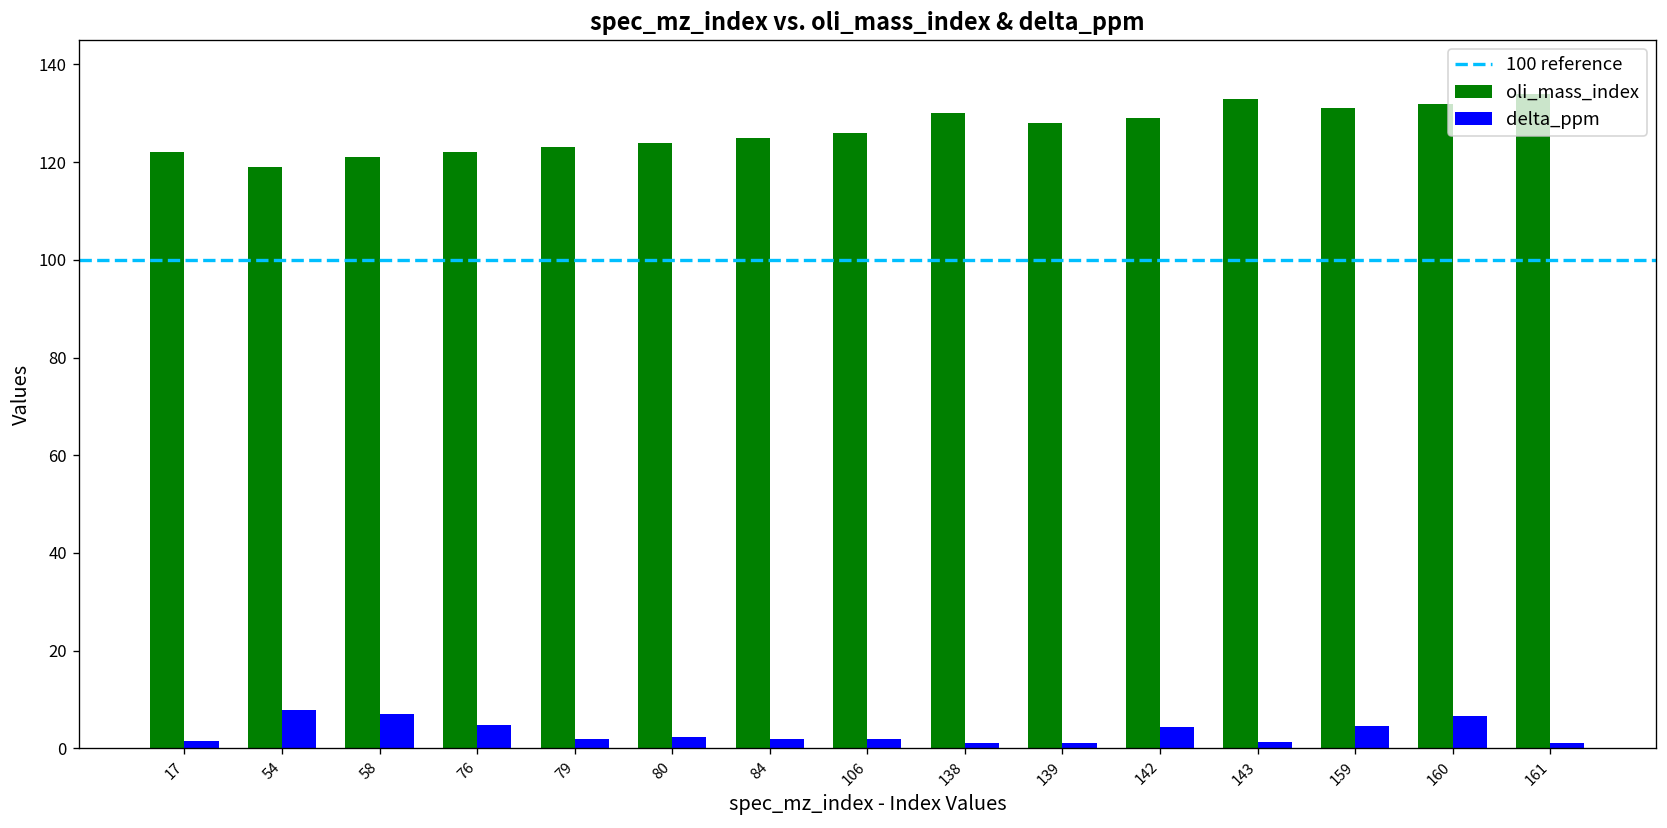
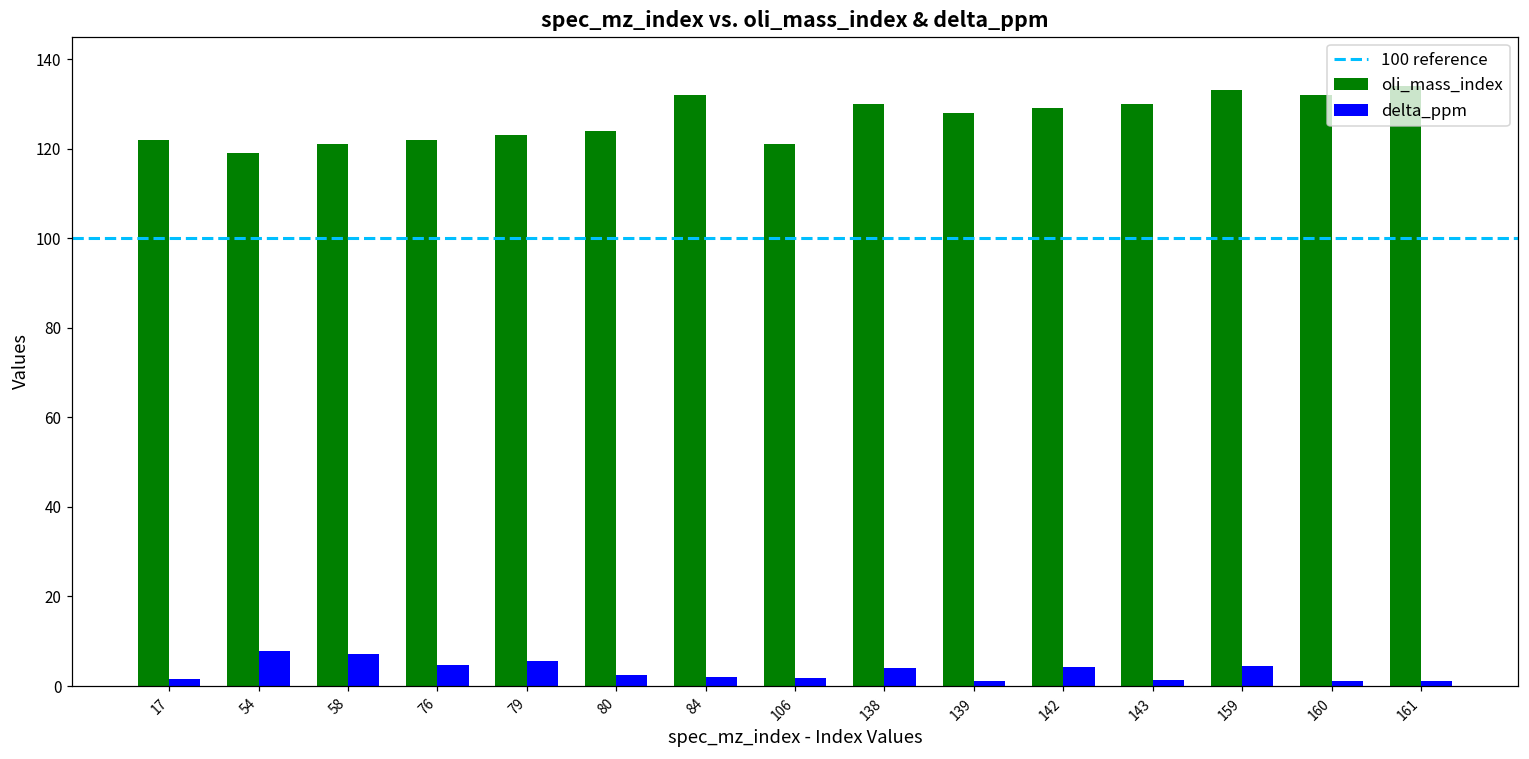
  {
    "oli_mass_index": {
      "17": 122,
      "54": 119,
      "58": 121,
      "76": 122,
      "79": 123,
      "80": 124,
-     "84": 125,
-     "106": 126,
+     "84": 132,
+     "106": 121,
      "138": 130,
      "139": 128,
      "142": 129,
-     "143": 133,
-     "159": 131,
+     "143": 130,
+     "159": 133,
      "160": 132
    },
    "delta_ppm": {
      "17": 2,
      "54": 8,
      "58": 7,
      "76": 5,
-     "79": 2,
+     "79": 6,
      "80": 2,
      "84": 2,
      "106": 2,
-     "138": 1,
+     "138": 4,
      "139": 1,
      "142": 4,
      "143": 1,
      "159": 4,
-     "160": 7,
+     "160": 1,
      "161": 1
    }
  }
